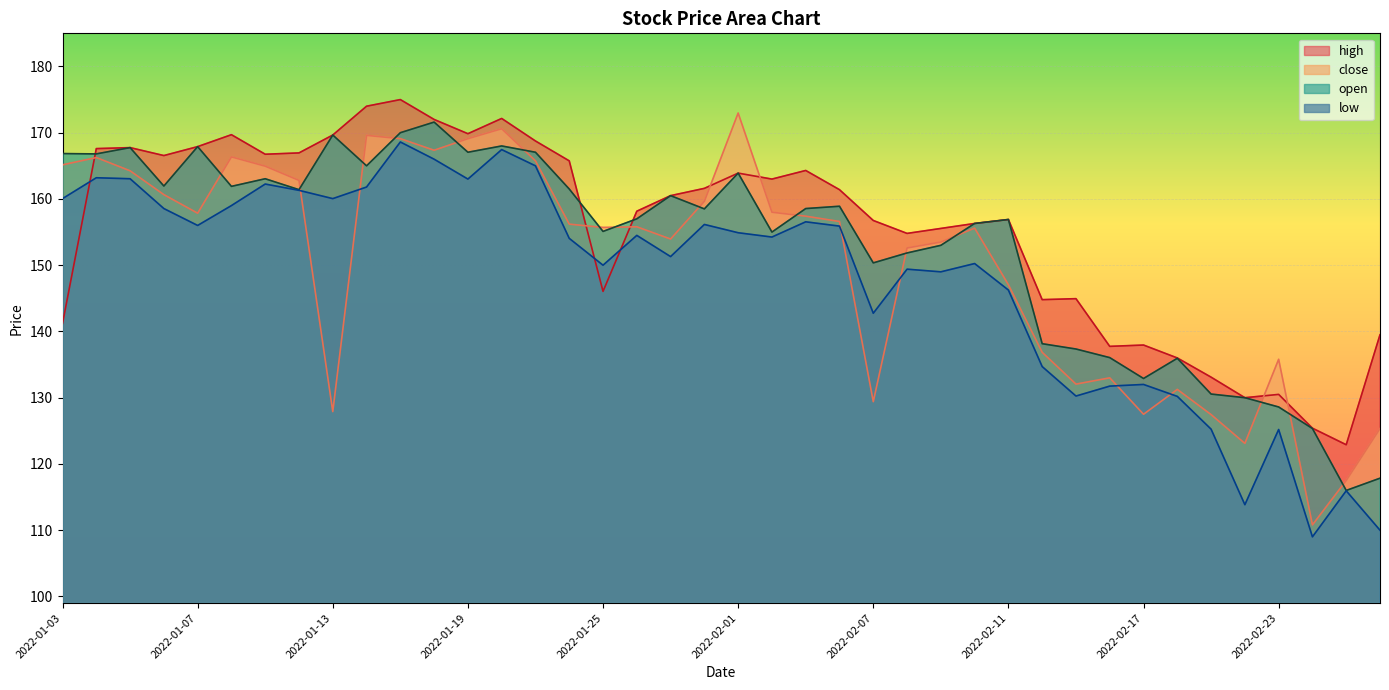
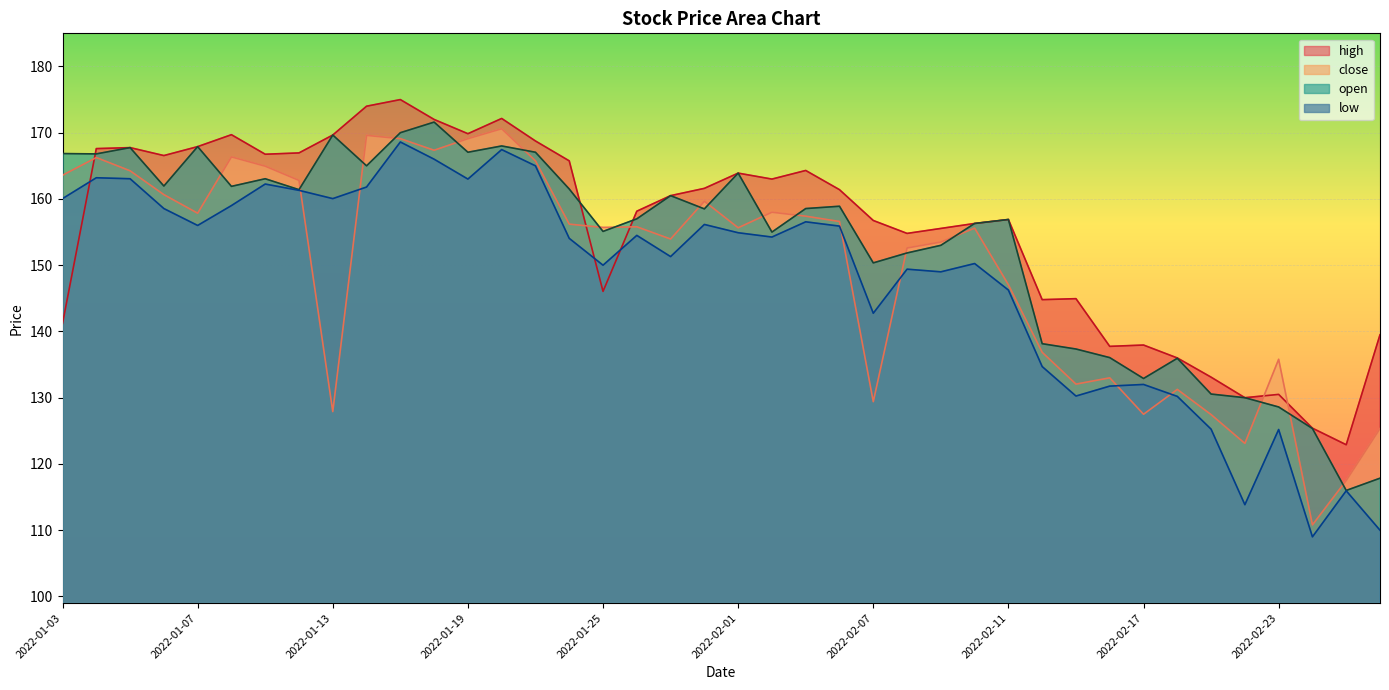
  {
    "high": {
      "2022-01-03": 141,
      "2022-01-19": 170,
      "2022-01-25": 146,
      "2022-02-07": 157,
      "2022-02-17": 138,
      "2022-02-23": 131
    },
    "close": {
-     "2022-01-03": 165,
+     "2022-01-03": 164,
      "2022-01-07": 158,
      "2022-01-13": 128,
      "2022-01-19": 169,
      "2022-01-25": 156,
-     "2022-02-01": 173,
+     "2022-02-01": 156,
      "2022-02-07": 129,
      "2022-02-11": 147,
      "2022-02-17": 128,
      "2022-02-23": 136
    }
  }
